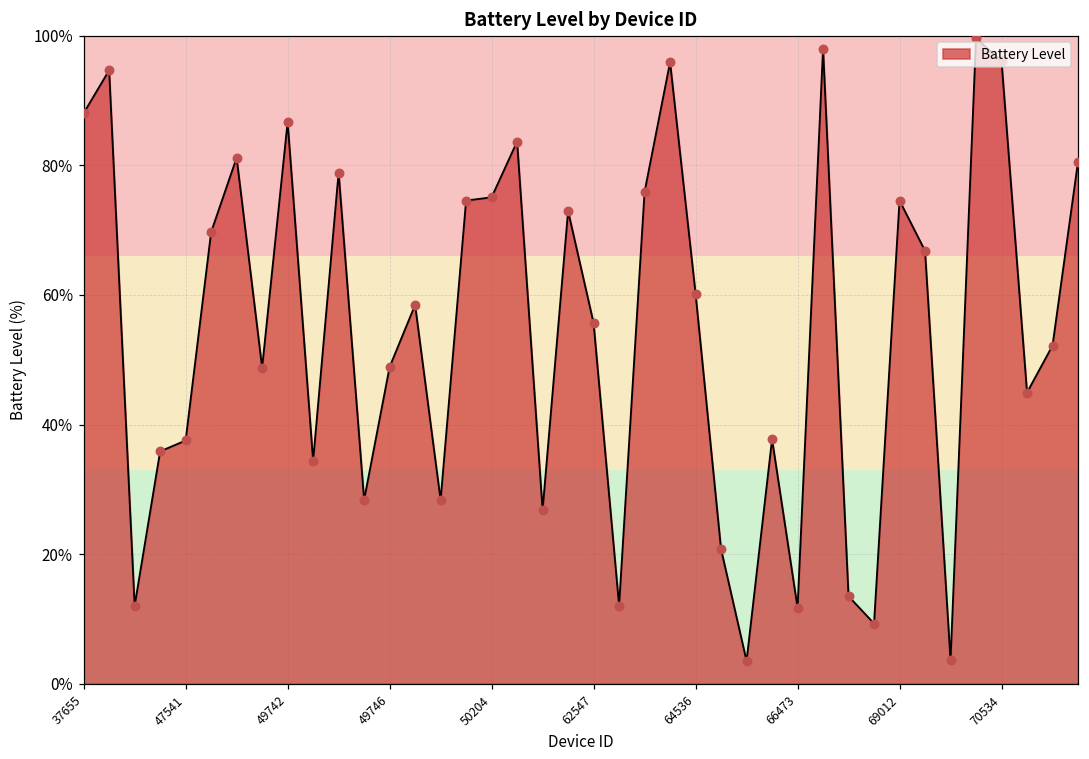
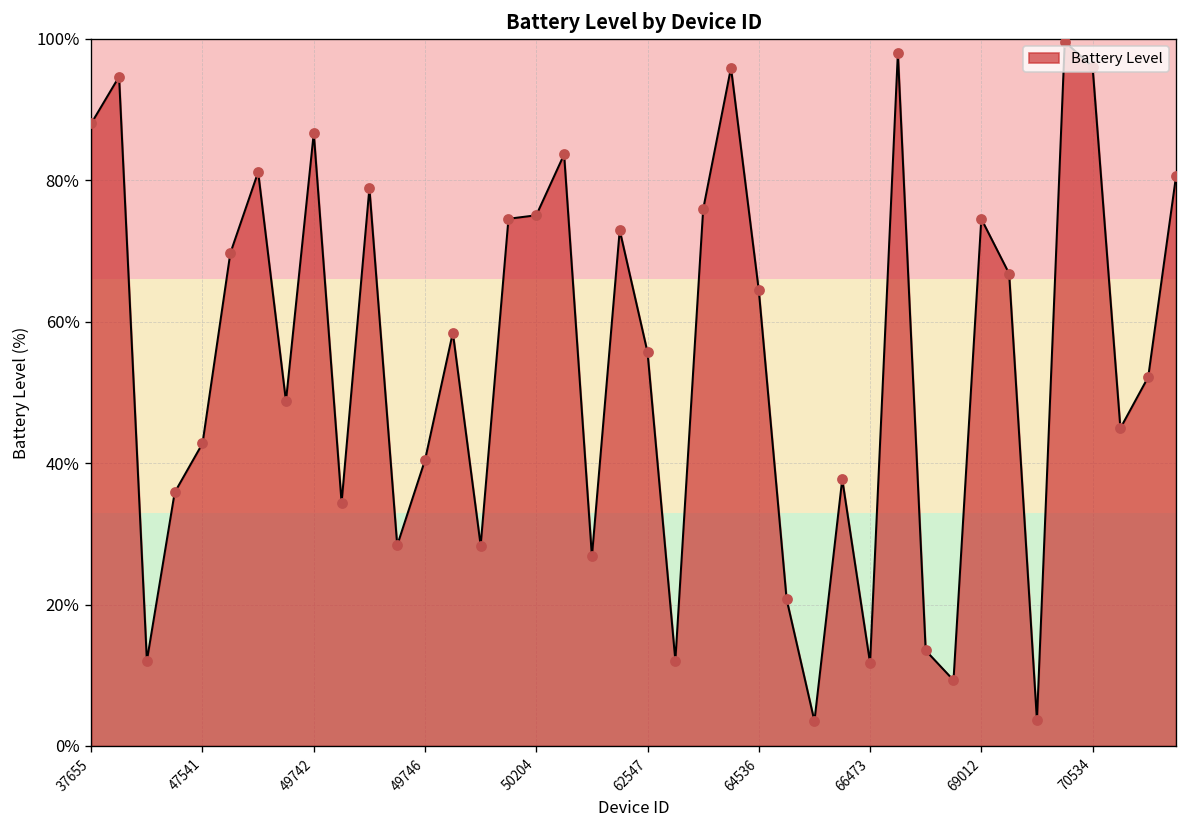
  {
    "37655": "88%",
-   "47541": "38%",
+   "47541": "43%",
    "49742": "87%",
-   "49746": "49%",
+   "49746": "40%",
    "50204": "75%",
    "62547": "56%",
-   "64536": "60%",
+   "64536": "64%",
    "66473": "12%",
    "69012": "75%"
  }
